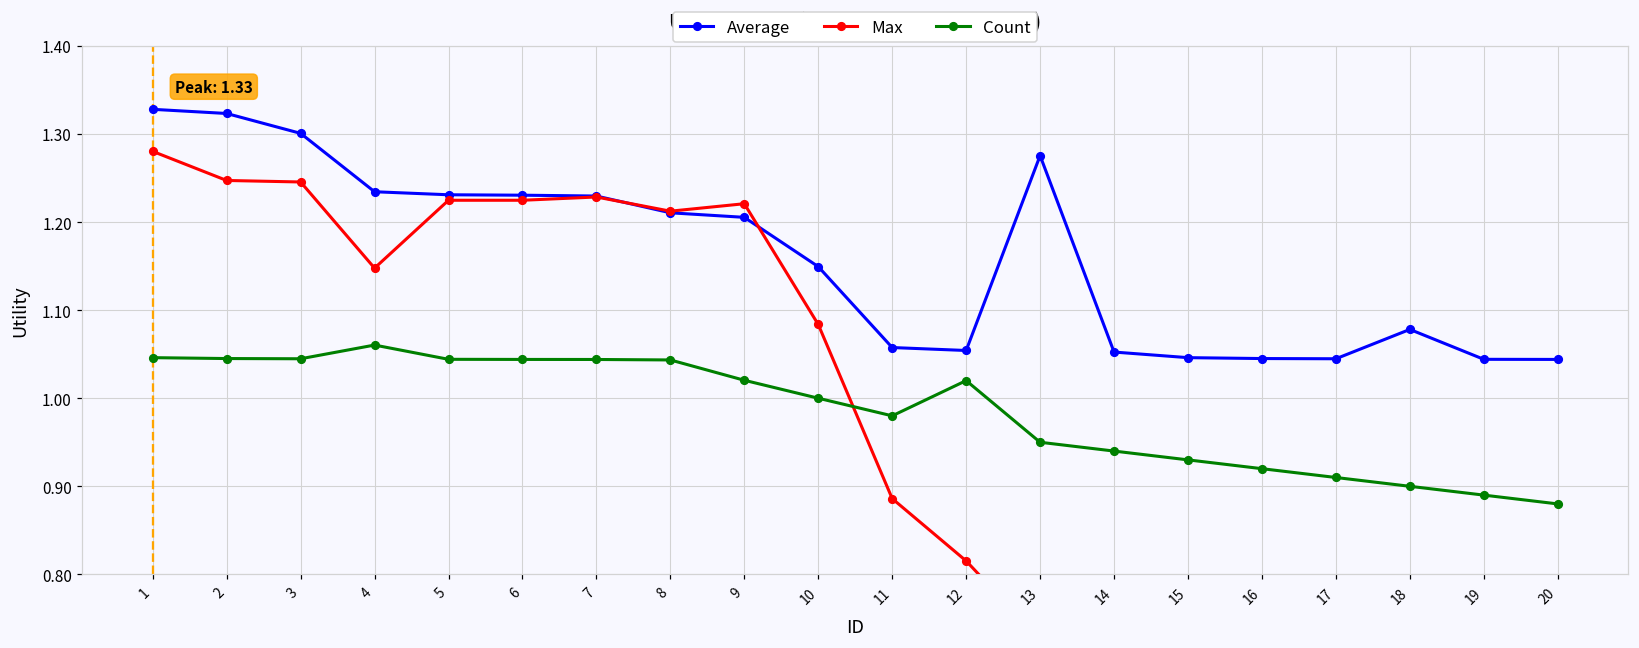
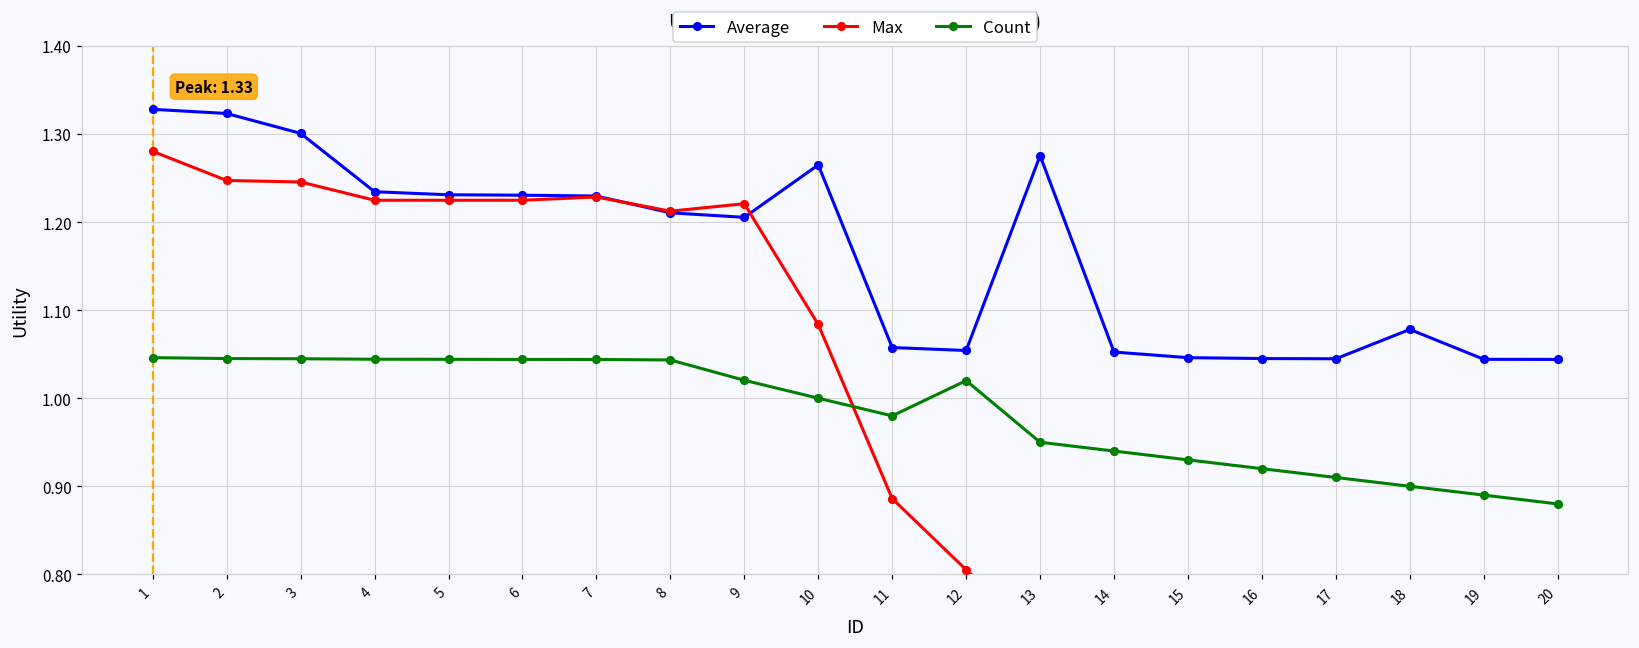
  {
    "Average": {
      "1": 1.33,
      "3": 1.30,
      "4": 1.23,
      "5": 1.23,
      "6": 1.23,
      "9": 1.21,
-     "10": 1.15,
+     "10": 1.26,
      "11": 1.06,
      "12": 1.05,
      "13": 1.28,
      "14": 1.05,
      "15": 1.05,
      "16": 1.05,
      "17": 1.04,
      "18": 1.08,
      "19": 1.04,
      "20": 1.04
    },
    "Max": {
      "1": 1.28,
      "2": 1.25,
      "3": 1.25,
-     "4": 1.15,
+     "4": 1.22,
      "5": 1.22,
      "6": 1.22,
      "9": 1.22,
      "10": 1.08,
      "11": 0.89,
-     "12": 0.82
+     "12": 0.81
    },
    "Count": {
      "1": 1.05,
      "2": 1.05,
      "3": 1.04,
-     "4": 1.06,
+     "4": 1.04,
      "5": 1.04,
      "6": 1.04,
      "7": 1.04,
      "8": 1.04,
      "9": 1.02,
      "10": 1.00,
      "11": 0.98,
      "12": 1.02,
      "13": 0.95,
      "14": 0.94,
      "15": 0.93,
      "16": 0.92,
      "17": 0.91,
      "18": 0.90,
      "19": 0.89,
      "20": 0.88
    }
  }
